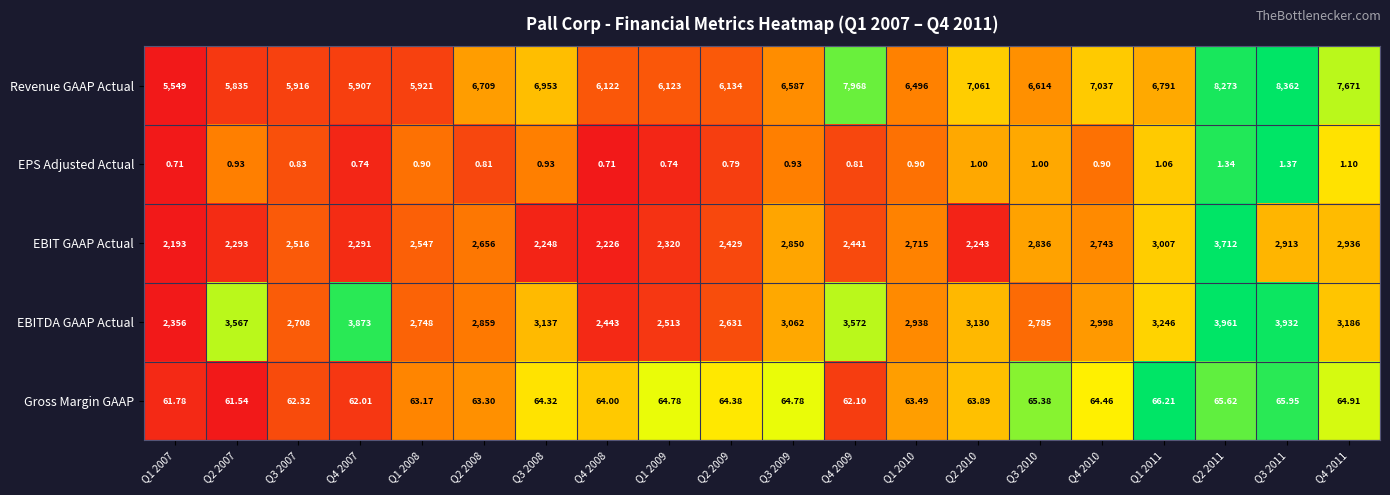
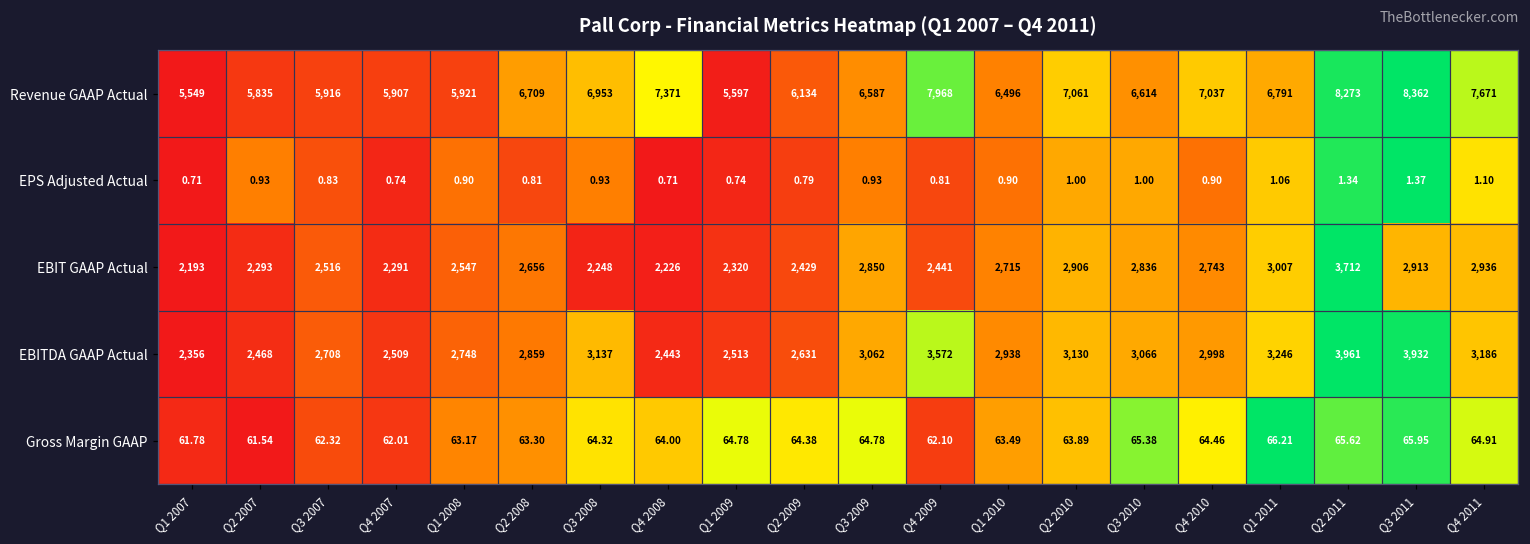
  {
    "Revenue GAAP Actual": {
      "Q1 2007": "5,549",
      "Q2 2007": "5,835",
      "Q3 2007": "5,916",
      "Q4 2007": "5,907",
      "Q1 2008": "5,921",
      "Q2 2008": "6,709",
      "Q3 2008": "6,953",
-     "Q4 2008": "6,122",
-     "Q1 2009": "6,123",
+     "Q4 2008": "7,371",
+     "Q1 2009": "5,597",
      "Q2 2009": "6,134",
      "Q3 2009": "6,587",
      "Q4 2009": "7,968",
      "Q1 2010": "6,496",
      "Q2 2010": "7,061",
      "Q3 2010": "6,614",
      "Q4 2010": "7,037",
      "Q1 2011": "6,791",
      "Q2 2011": "8,273",
      "Q3 2011": "8,362",
      "Q4 2011": "7,671"
    },
    "EPS Adjusted Actual": {
      "Q1 2007": "0.71",
      "Q2 2007": "0.93",
      "Q3 2007": "0.83",
      "Q4 2007": "0.74",
      "Q1 2008": "0.90",
      "Q2 2008": "0.81",
      "Q3 2008": "0.93",
      "Q4 2008": "0.71",
      "Q1 2009": "0.74",
      "Q2 2009": "0.79",
      "Q3 2009": "0.93",
      "Q4 2009": "0.81",
      "Q1 2010": "0.90",
      "Q2 2010": "1.00",
      "Q3 2010": "1.00",
      "Q4 2010": "0.90",
      "Q1 2011": "1.06",
      "Q2 2011": "1.34",
      "Q3 2011": "1.37",
      "Q4 2011": "1.10"
    },
    "EBIT GAAP Actual": {
      "Q1 2007": "2,193",
      "Q2 2007": "2,293",
      "Q3 2007": "2,516",
      "Q4 2007": "2,291",
      "Q1 2008": "2,547",
      "Q2 2008": "2,656",
      "Q3 2008": "2,248",
      "Q4 2008": "2,226",
      "Q1 2009": "2,320",
      "Q2 2009": "2,429",
      "Q3 2009": "2,850",
      "Q4 2009": "2,441",
      "Q1 2010": "2,715",
-     "Q2 2010": "2,243",
+     "Q2 2010": "2,906",
      "Q3 2010": "2,836",
      "Q4 2010": "2,743",
      "Q1 2011": "3,007",
      "Q2 2011": "3,712",
      "Q3 2011": "2,913",
      "Q4 2011": "2,936"
    },
    "EBITDA GAAP Actual": {
      "Q1 2007": "2,356",
-     "Q2 2007": "3,567",
+     "Q2 2007": "2,468",
      "Q3 2007": "2,708",
-     "Q4 2007": "3,873",
+     "Q4 2007": "2,509",
      "Q1 2008": "2,748",
      "Q2 2008": "2,859",
      "Q3 2008": "3,137",
      "Q4 2008": "2,443",
      "Q1 2009": "2,513",
      "Q2 2009": "2,631",
      "Q3 2009": "3,062",
      "Q4 2009": "3,572",
      "Q1 2010": "2,938",
      "Q2 2010": "3,130",
-     "Q3 2010": "2,785",
+     "Q3 2010": "3,066",
      "Q4 2010": "2,998",
      "Q1 2011": "3,246",
      "Q2 2011": "3,961",
      "Q3 2011": "3,932",
      "Q4 2011": "3,186"
    },
    "Gross Margin GAAP": {
      "Q1 2007": "61.78",
      "Q2 2007": "61.54",
      "Q3 2007": "62.32",
      "Q4 2007": "62.01",
      "Q1 2008": "63.17",
      "Q2 2008": "63.30",
      "Q3 2008": "64.32",
      "Q4 2008": "64.00",
      "Q1 2009": "64.78",
      "Q2 2009": "64.38",
      "Q3 2009": "64.78",
      "Q4 2009": "62.10",
      "Q1 2010": "63.49",
      "Q2 2010": "63.89",
      "Q3 2010": "65.38",
      "Q4 2010": "64.46",
      "Q1 2011": "66.21",
      "Q2 2011": "65.62",
      "Q3 2011": "65.95",
      "Q4 2011": "64.91"
    }
  }
